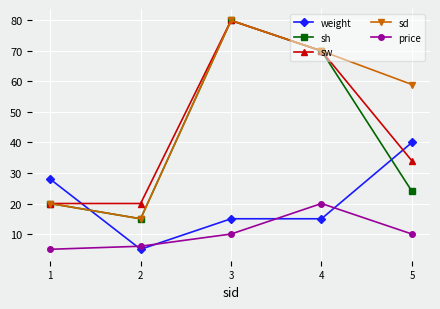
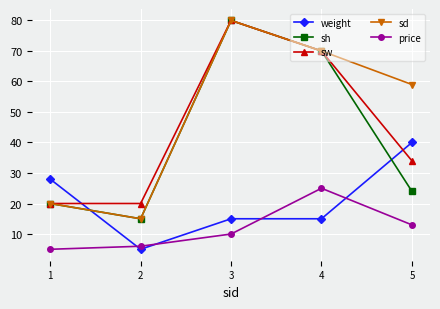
  {
    "weight": {
      "1": 28,
      "2": 5,
      "3": 15,
      "4": 15,
      "5": 40
    },
    "sh": {
      "5": 24
    },
    "sw": {
      "2": 20,
      "5": 34
    },
    "sd": {
      "5": 59
    },
    "price": {
      "1": 5,
      "2": 6,
      "3": 10,
-     "4": 20,
-     "5": 10
+     "4": 25,
+     "5": 13
    }
  }
